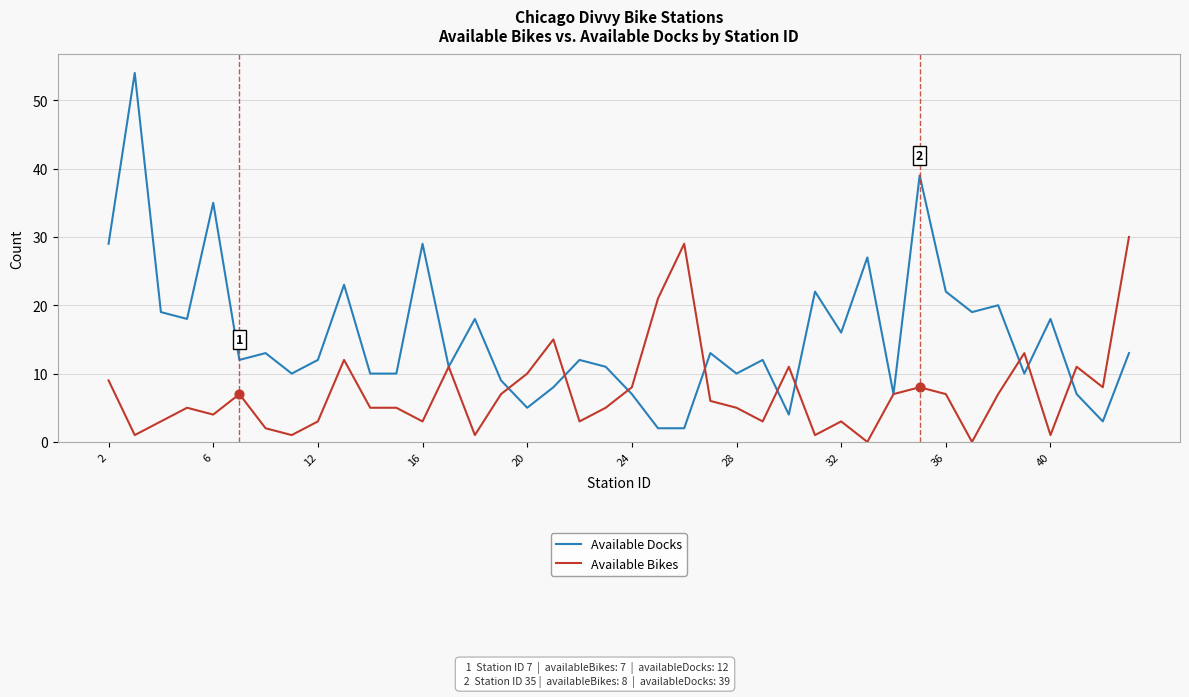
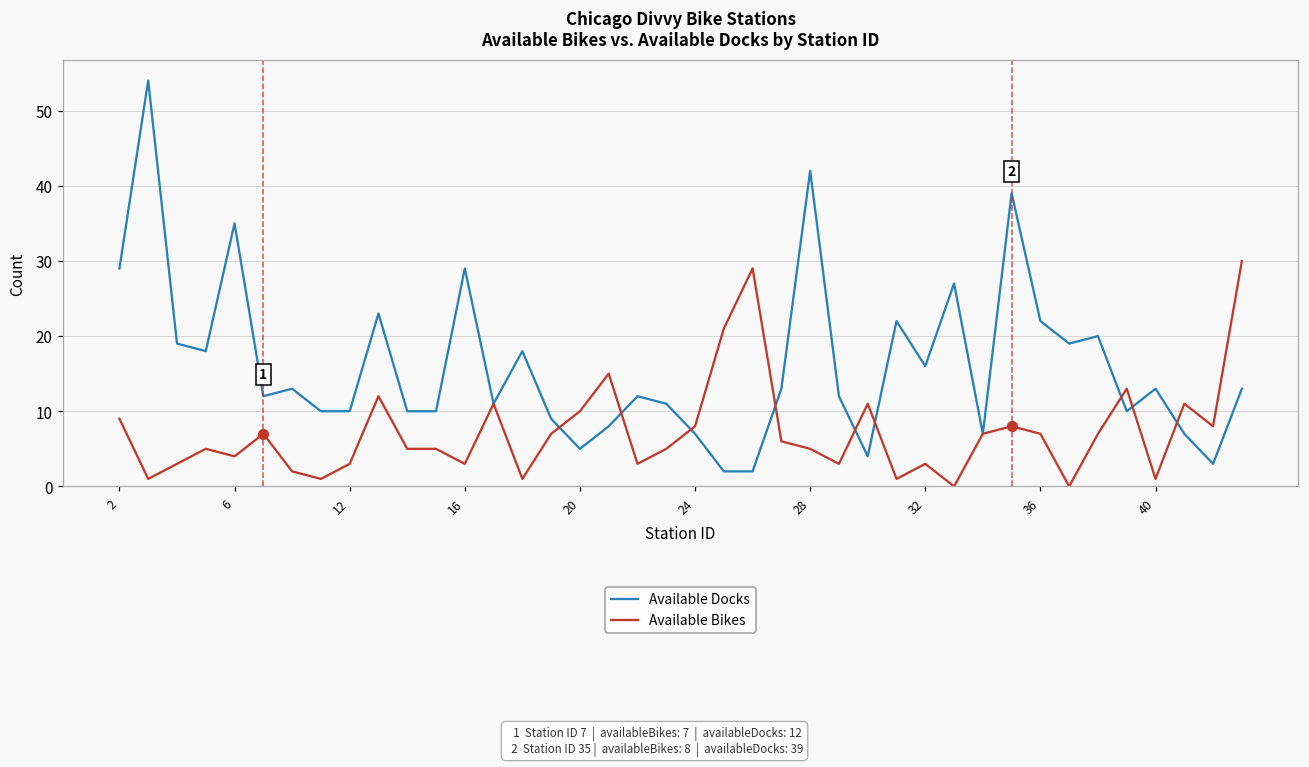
  {
    "Available Docks": {
-     "12": 12,
+     "12": 10,
      "16": 29,
      "20": 5,
      "24": 7,
-     "28": 10,
+     "28": 42,
      "32": 16,
      "36": 22,
-     "40": 18
+     "40": 13
    }
  }
